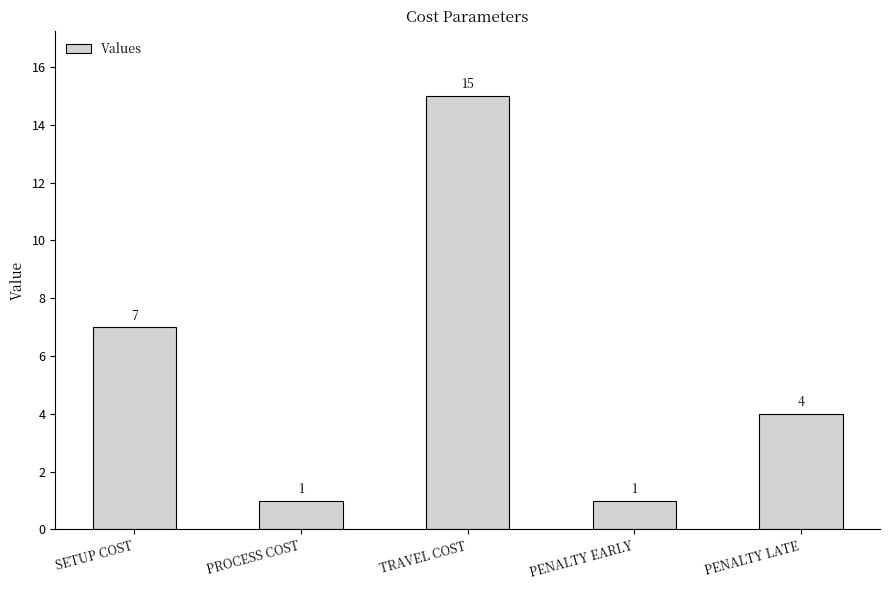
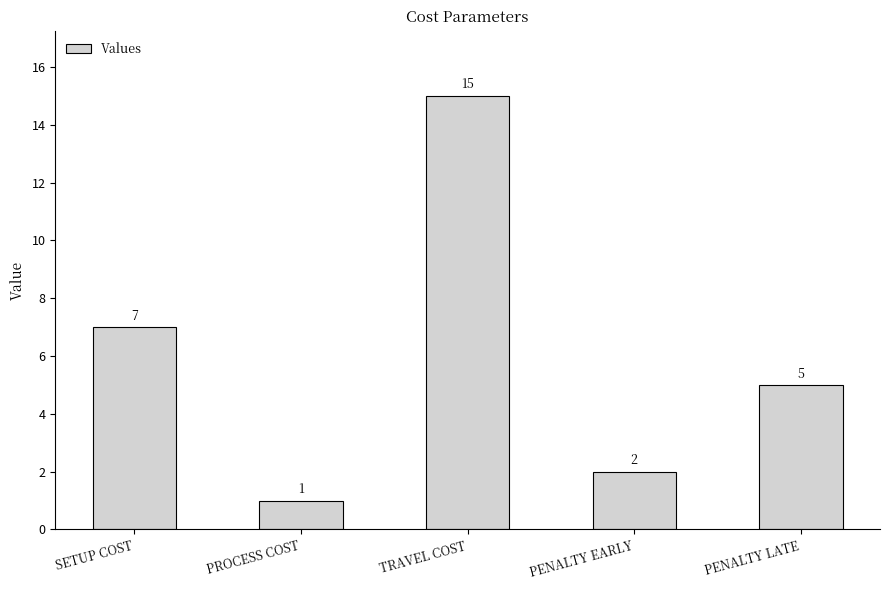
  {
    "SETUP COST": 7,
    "PROCESS COST": 1,
    "TRAVEL COST": 15,
-   "PENALTY EARLY": 1,
-   "PENALTY LATE": 4
+   "PENALTY EARLY": 2,
+   "PENALTY LATE": 5
  }
